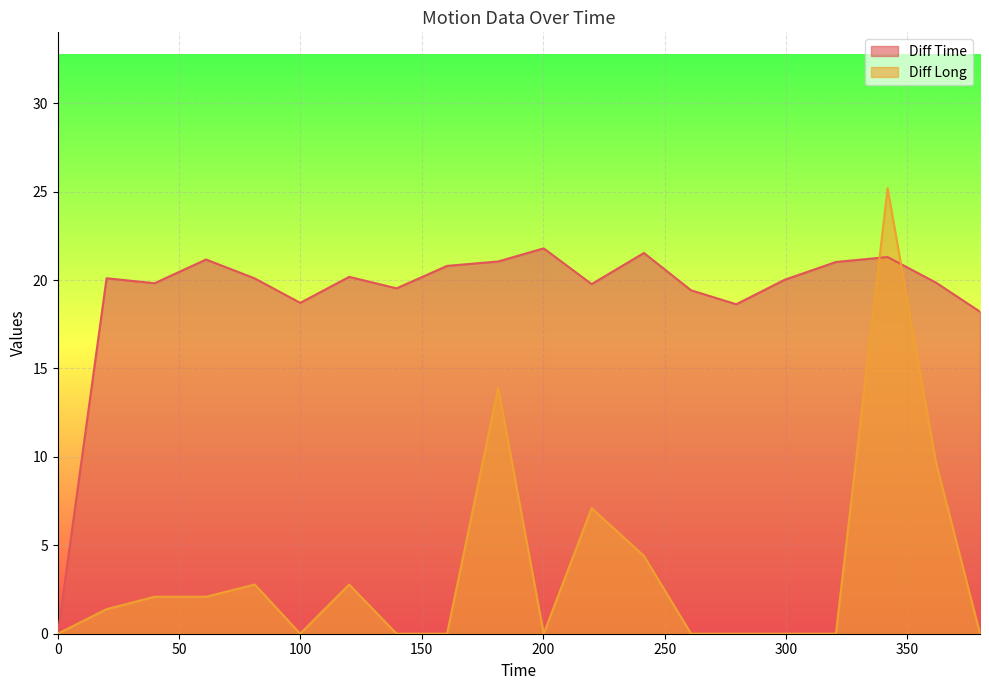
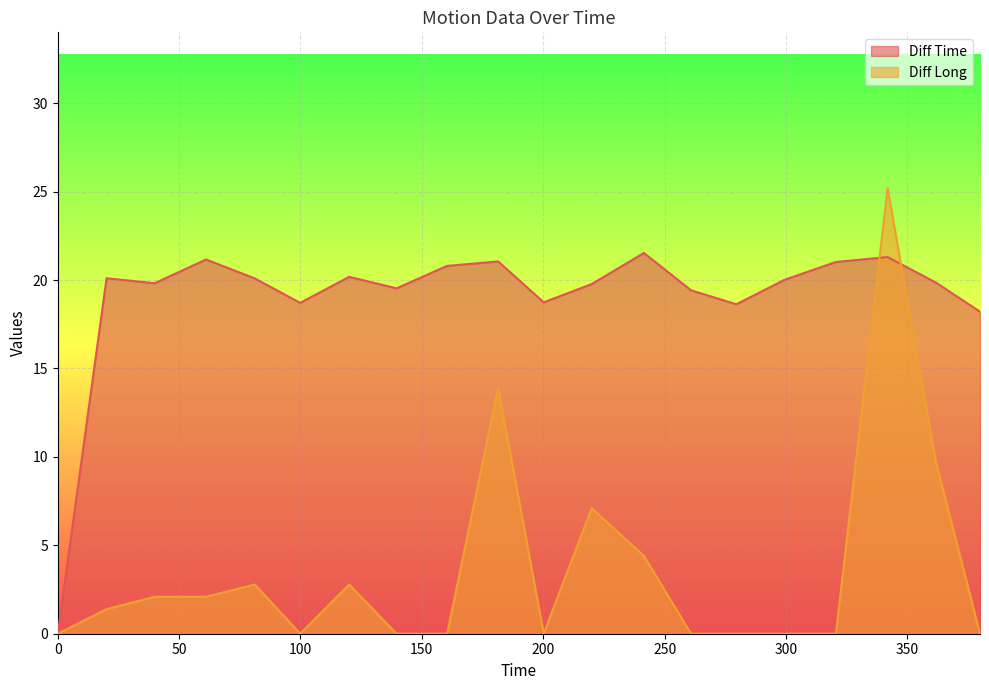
  {
    "Diff Time": {
      "100": 18.7,
-     "200": 21.8
+     "200": 18.7
    },
    "Diff Long": {
      "100": 0.0,
      "200": 0.0
    }
  }
